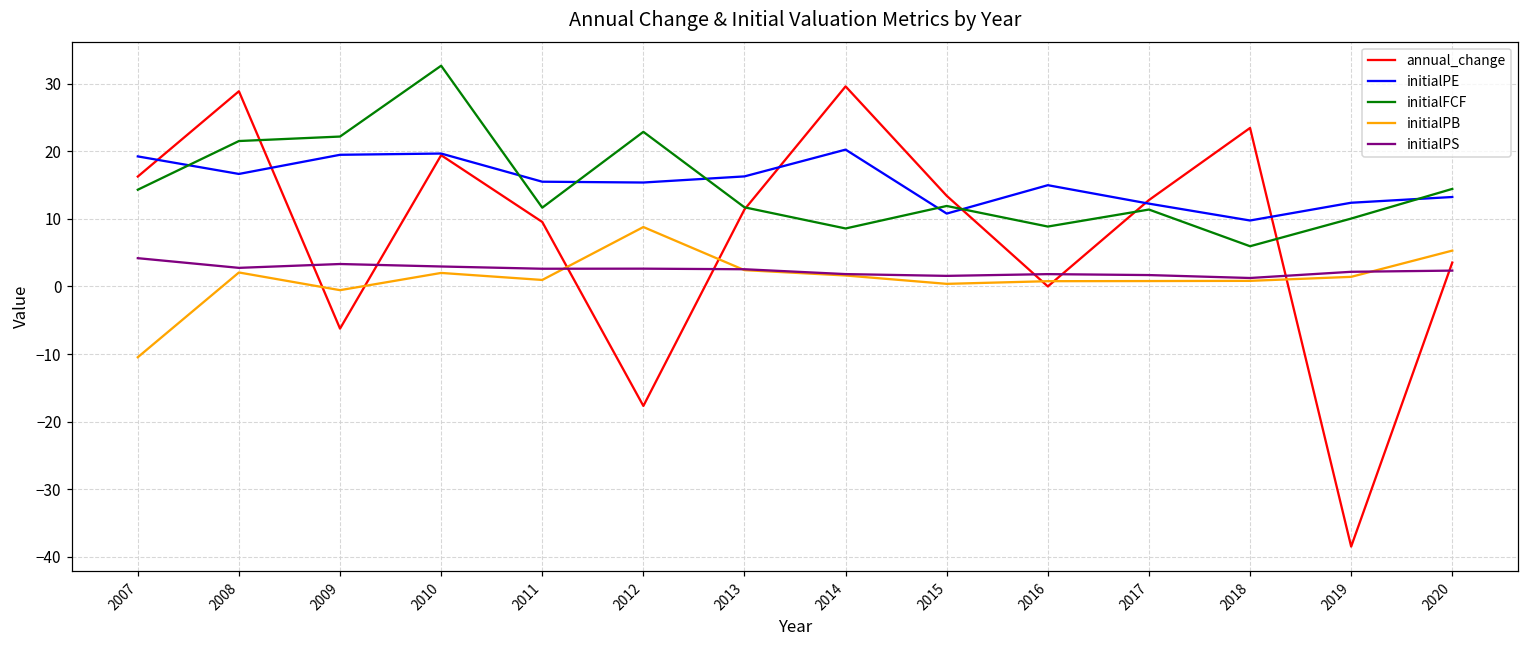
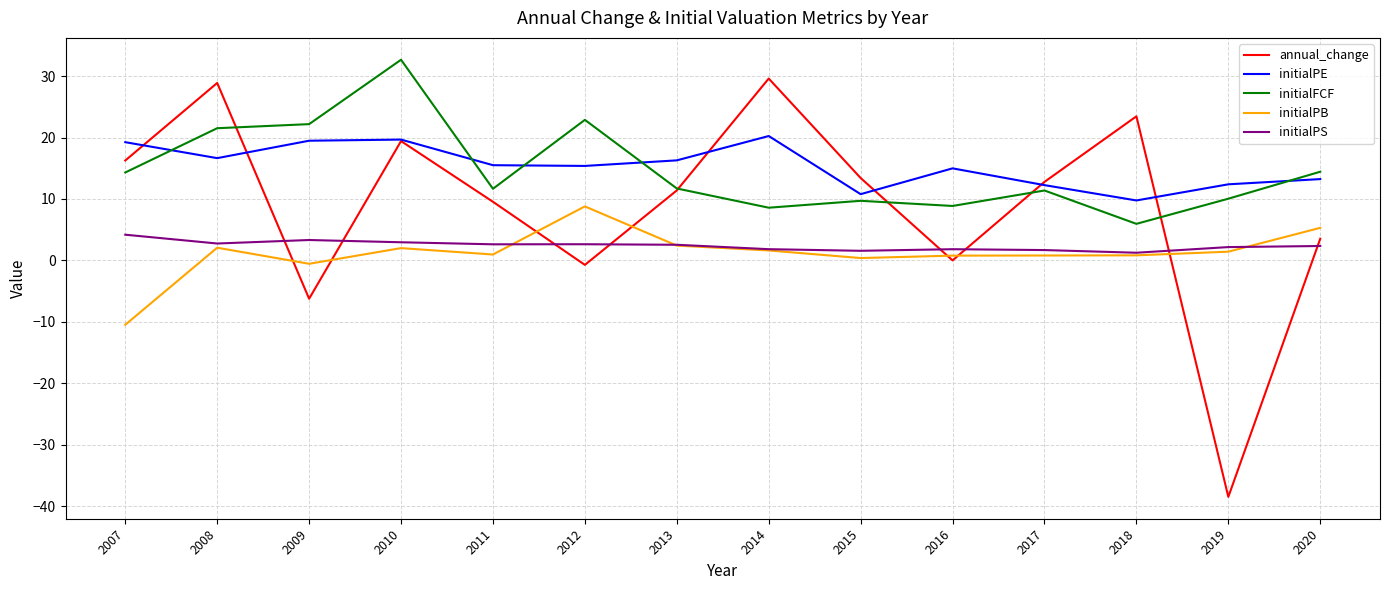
  {
    "annual_change": {
      "2007": 16,
      "2008": 29,
      "2009": -6,
      "2011": 10,
-     "2012": -18,
+     "2012": -1,
      "2014": 30,
      "2015": 13,
      "2016": 0,
      "2017": 13,
      "2018": 23,
      "2019": -38,
      "2020": 4
    },
    "initialPE": {
      "2007": 19,
      "2008": 17,
      "2009": 19,
      "2011": 15,
      "2012": 15,
      "2013": 16,
      "2014": 20,
      "2015": 11,
      "2016": 15,
      "2017": 12,
      "2018": 10,
      "2019": 12,
      "2020": 13
    },
    "initialFCF": {
      "2007": 14,
      "2008": 22,
      "2009": 22,
      "2010": 33,
      "2011": 12,
      "2012": 23,
      "2014": 9,
-     "2015": 12,
+     "2015": 10,
      "2016": 9,
      "2017": 11,
      "2018": 6,
      "2019": 10,
      "2020": 14
    },
    "initialPB": {
      "2007": -10,
      "2008": 2,
      "2009": -1,
      "2010": 2,
      "2011": 1,
      "2012": 9,
      "2015": 0,
      "2016": 1,
      "2017": 1,
      "2018": 1,
      "2019": 1,
      "2020": 5
    },
    "initialPS": {
      "2007": 4,
      "2008": 3,
      "2009": 3,
      "2010": 3,
      "2011": 3,
      "2012": 3,
      "2015": 2,
      "2016": 2,
      "2017": 2,
      "2018": 1,
      "2019": 2,
      "2020": 2
    }
  }
